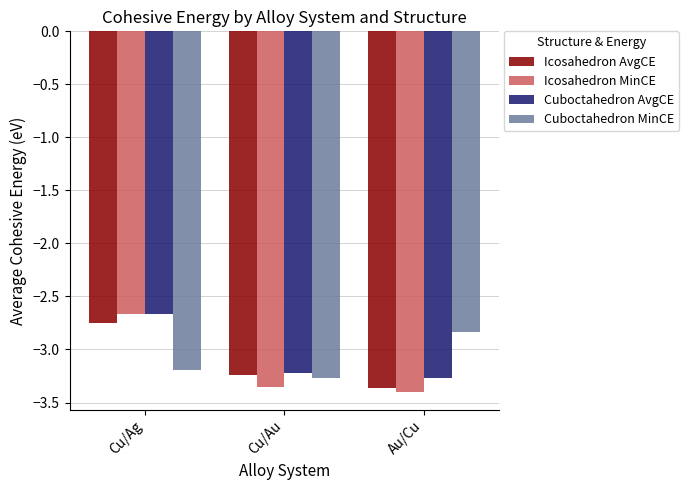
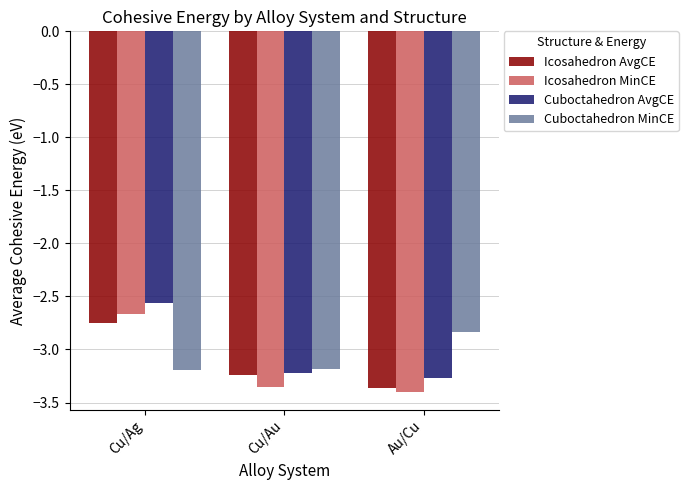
  {
    "Icosahedron AvgCE": {
      "Cu/Ag": -2.75,
      "Cu/Au": -3.24,
      "Au/Cu": -3.37
    },
    "Icosahedron MinCE": {
      "Cu/Ag": -2.66,
      "Cu/Au": -3.35,
      "Au/Cu": -3.40
    },
    "Cuboctahedron AvgCE": {
-     "Cu/Ag": -2.67,
+     "Cu/Ag": -2.56,
      "Cu/Au": -3.22,
      "Au/Cu": -3.27
    },
    "Cuboctahedron MinCE": {
      "Cu/Ag": -3.19,
-     "Cu/Au": -3.27,
+     "Cu/Au": -3.18,
      "Au/Cu": -2.83
    }
  }
